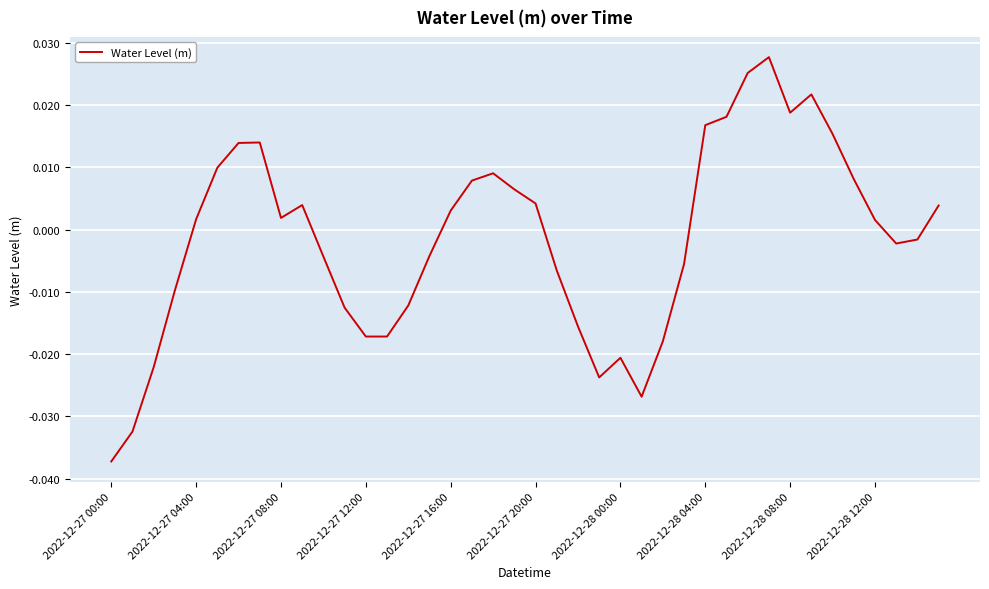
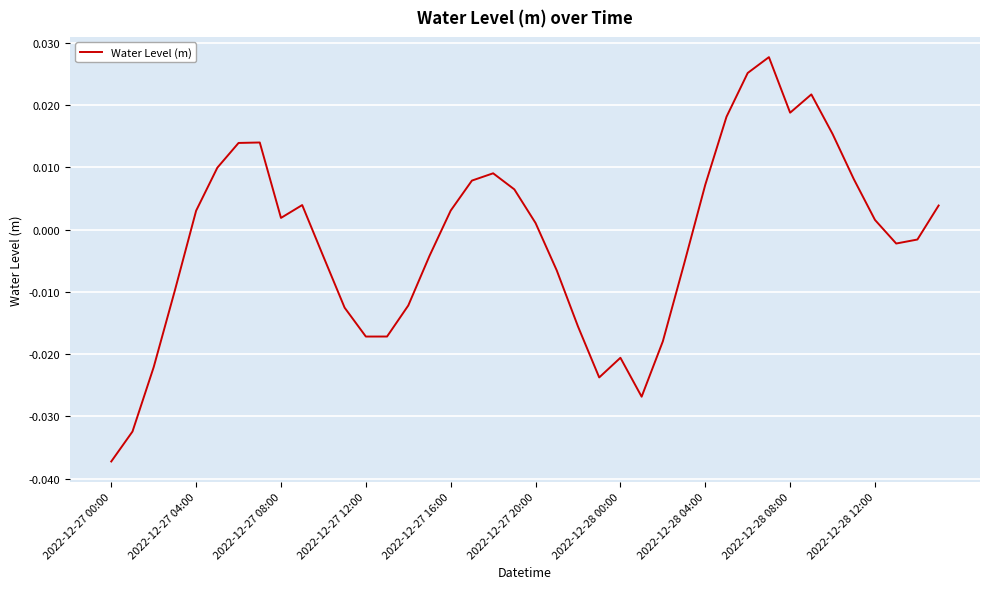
  {
    "2022-12-27 00:00": -0.037,
-   "2022-12-27 04:00": 0.002,
+   "2022-12-27 04:00": 0.003,
    "2022-12-27 08:00": 0.002,
    "2022-12-27 12:00": -0.017,
    "2022-12-27 16:00": 0.003,
-   "2022-12-27 20:00": 0.004,
+   "2022-12-27 20:00": 0.001,
    "2022-12-28 00:00": -0.021,
-   "2022-12-28 04:00": 0.017,
+   "2022-12-28 04:00": 0.007,
    "2022-12-28 08:00": 0.019,
    "2022-12-28 12:00": 0.002
  }
